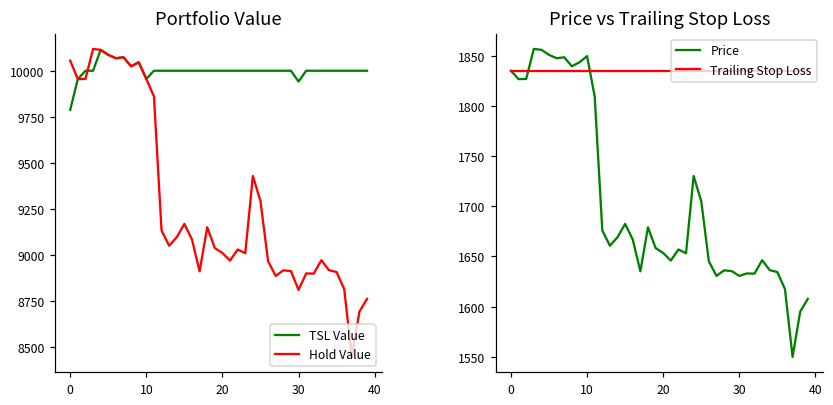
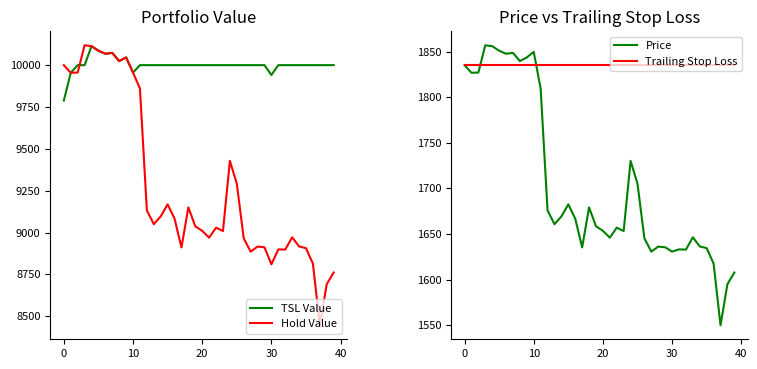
  {
    "Portfolio Value": {
      "TSL Value": {
        "0": 9790,
        "20": 10000,
        "30": 9940
      },
      "Hold Value": {
-       "0": 10050,
+       "0": 10000,
        "20": 9010,
        "30": 8810
      }
    },
    "Price vs Trailing Stop Loss": {
      "Price": {
        "10": 1850,
        "20": 1650,
        "30": 1630
      },
      "Trailing Stop Loss": {
        "10": 1840,
        "20": 1840
      }
    }
  }
